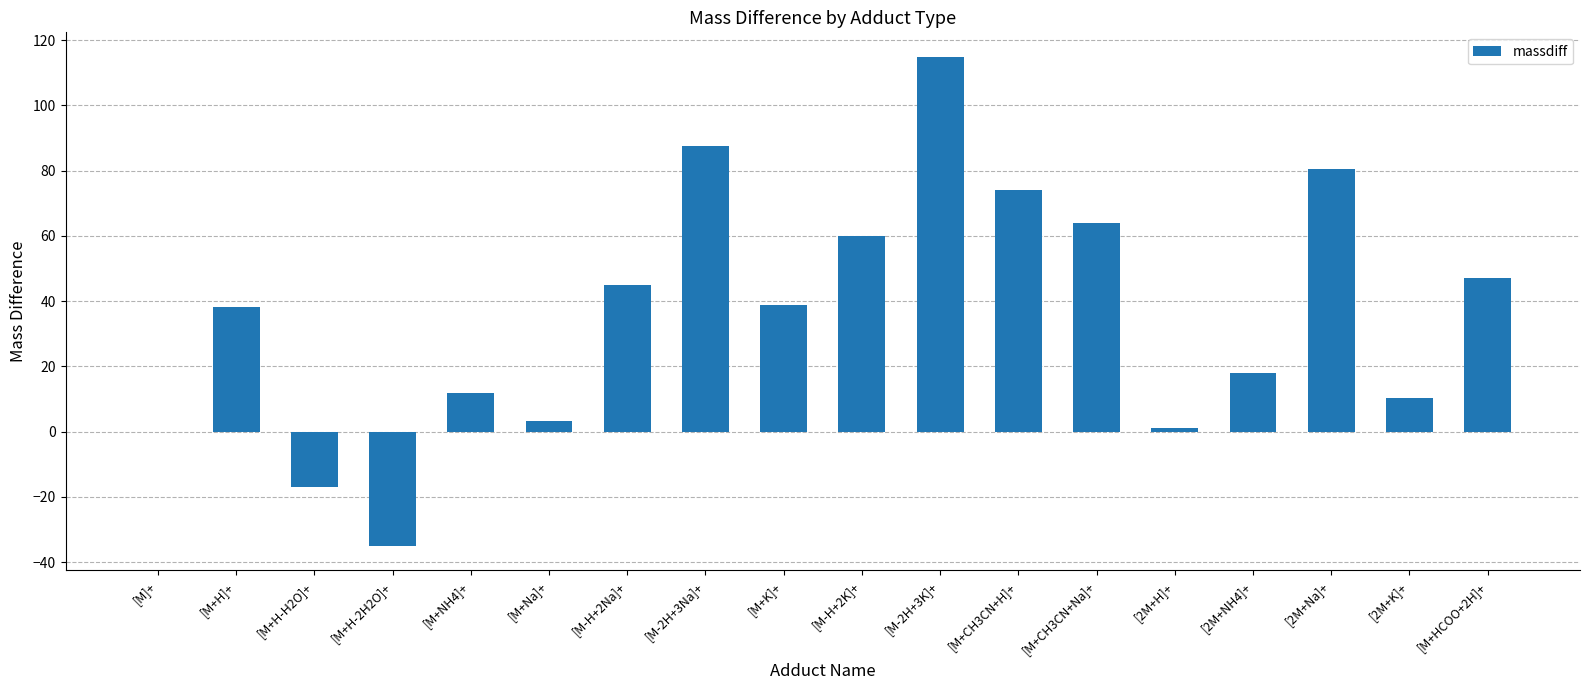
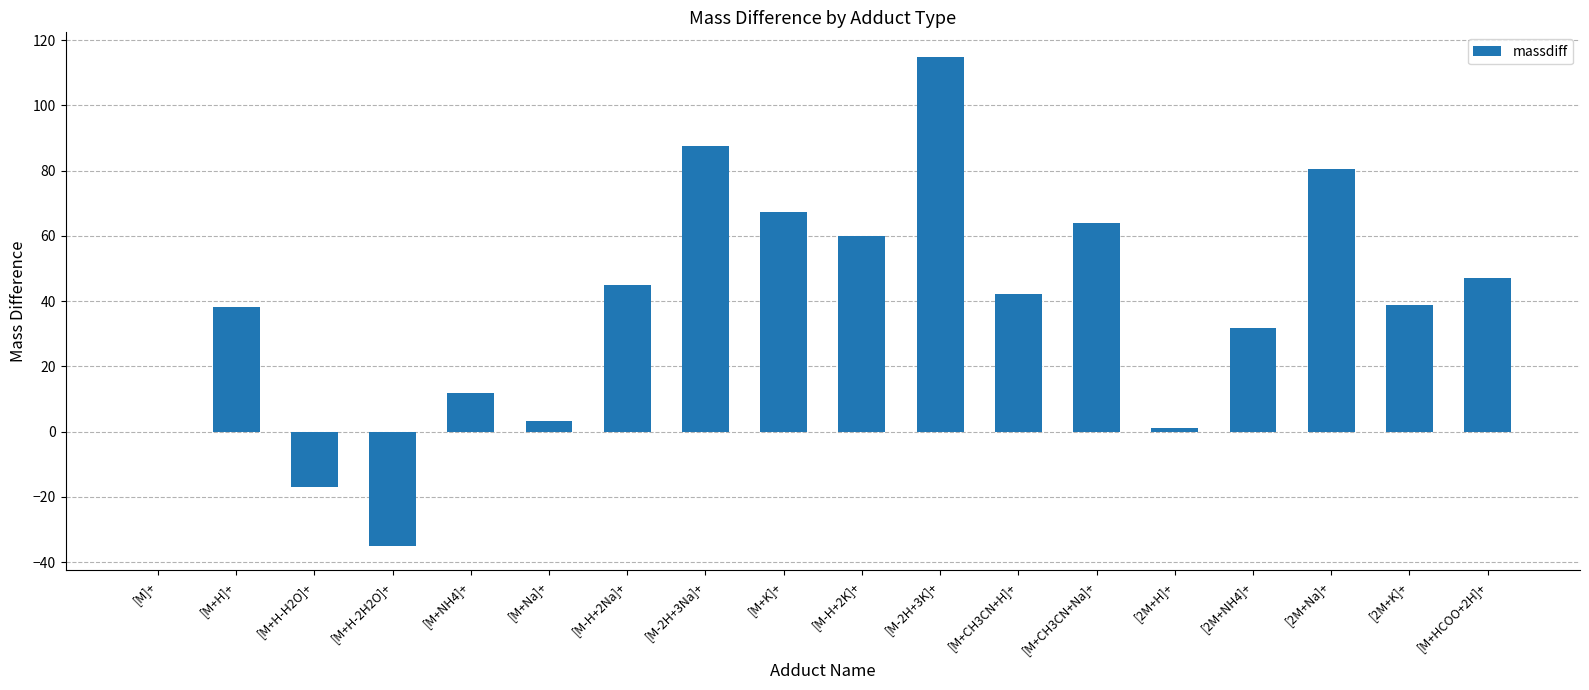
  {
    "[M+H]+": 38,
    "[M+H-H2O]+": -17,
    "[M+H-2H2O]+": -35,
    "[M+NH4]+": 12,
    "[M+Na]+": 3,
    "[M-H+2Na]+": 45,
    "[M-2H+3Na]+": 87,
-   "[M+K]+": 39,
+   "[M+K]+": 67,
    "[M-H+2K]+": 60,
    "[M-2H+3K]+": 115,
-   "[M+CH3CN+H]+": 74,
+   "[M+CH3CN+H]+": 42,
    "[M+CH3CN+Na]+": 64,
    "[2M+H]+": 1,
-   "[2M+NH4]+": 18,
+   "[2M+NH4]+": 32,
    "[2M+Na]+": 81,
-   "[2M+K]+": 10,
+   "[2M+K]+": 39,
    "[M+HCOO+2H]+": 47
  }
